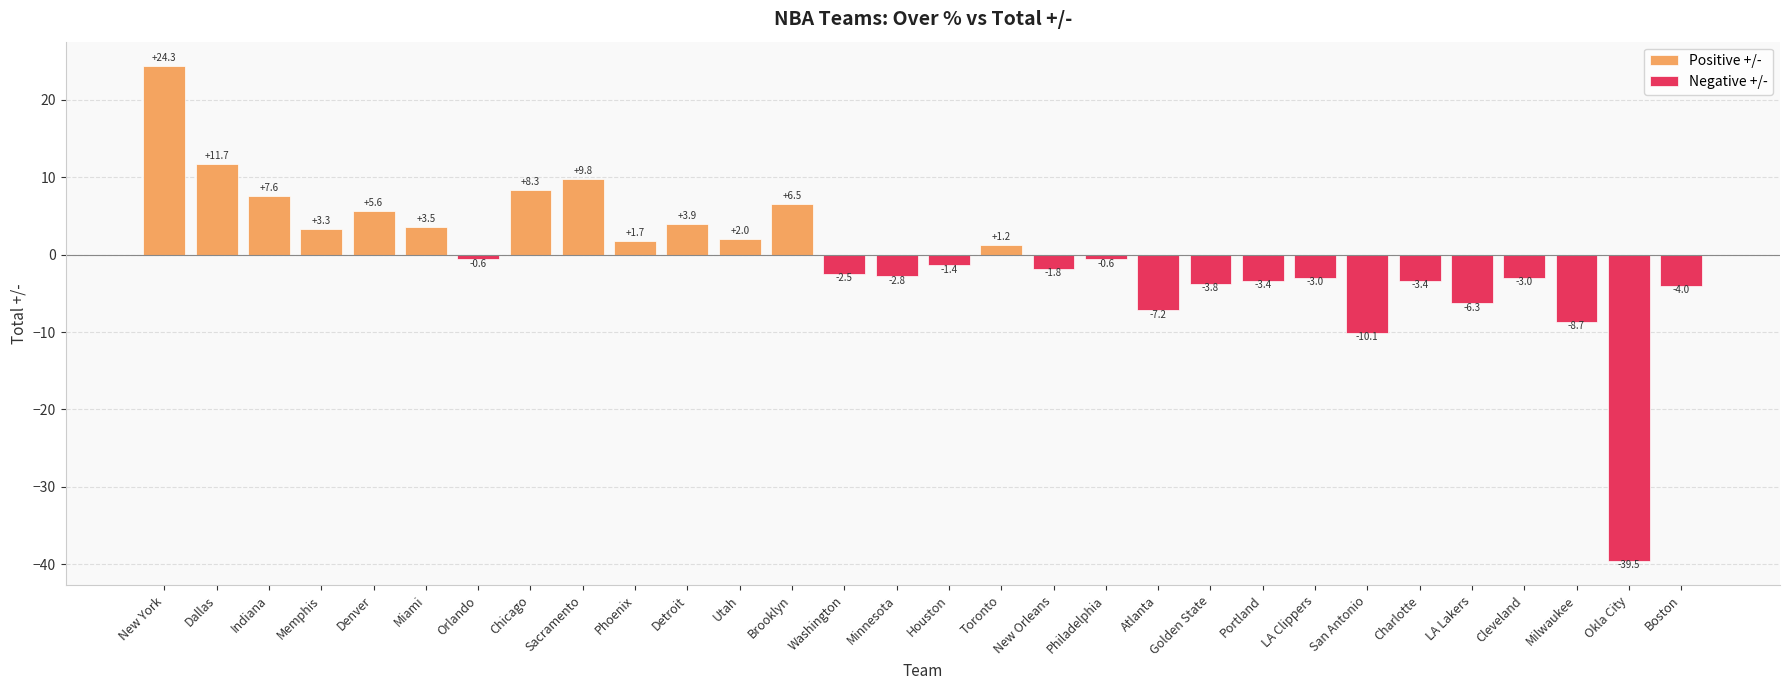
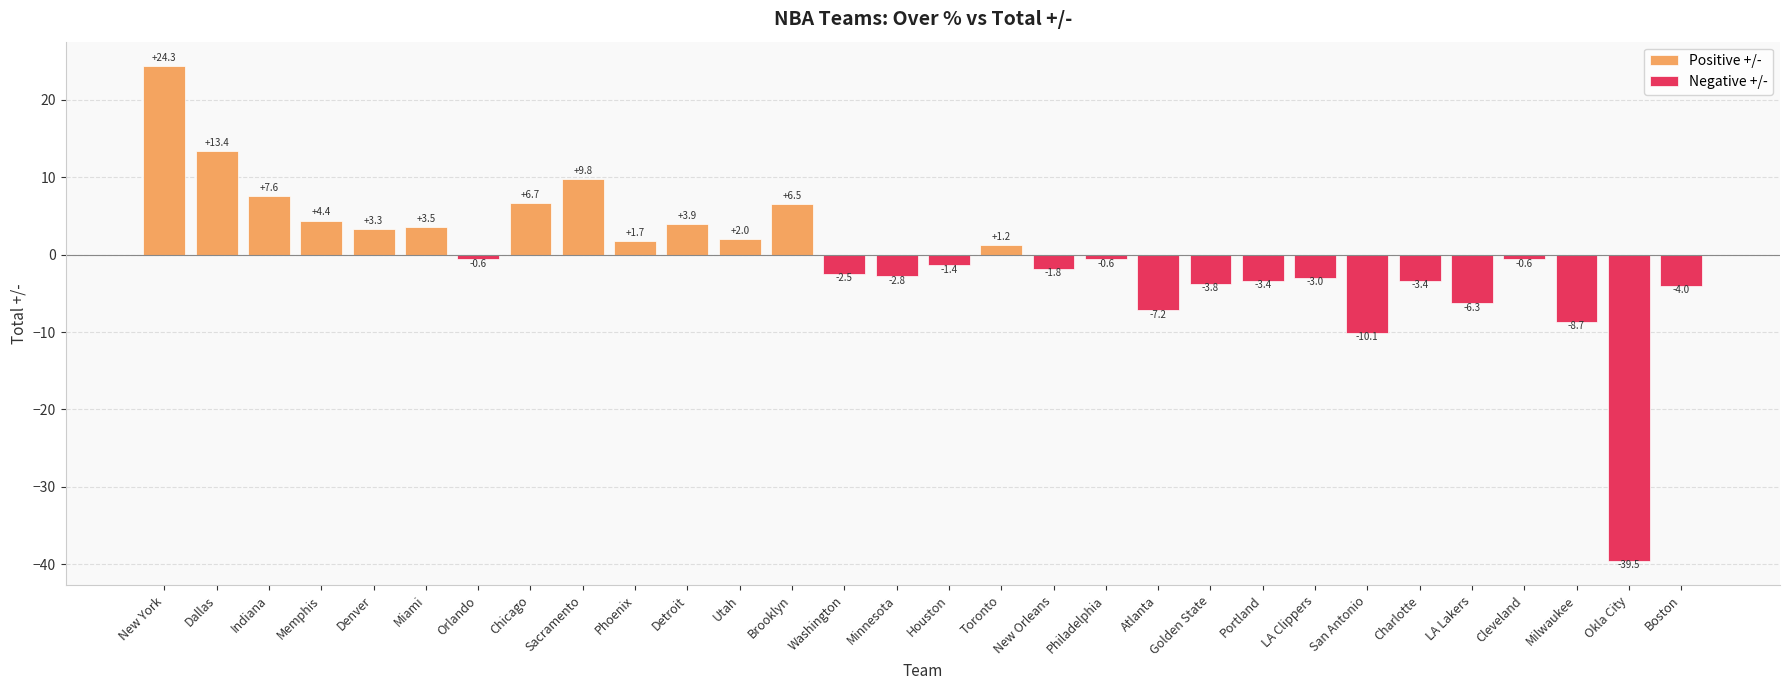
  {
    "Positive +/-": {
      "New York": "+24.3",
-     "Dallas": "+11.7",
+     "Dallas": "+13.4",
      "Indiana": "+7.6",
-     "Memphis": "+3.3",
-     "Denver": "+5.6",
+     "Memphis": "+4.4",
+     "Denver": "+3.3",
      "Miami": "+3.5",
-     "Chicago": "+8.3",
+     "Chicago": "+6.7",
      "Sacramento": "+9.8",
      "Phoenix": "+1.7",
      "Detroit": "+3.9",
      "Utah": "+2.0",
      "Brooklyn": "+6.5",
      "Toronto": "+1.2"
    },
    "Negative +/-": {
      "Orlando": "-0.6",
      "Washington": "-2.5",
      "Minnesota": "-2.8",
      "Houston": "-1.4",
      "New Orleans": "-1.8",
      "Philadelphia": "-0.6",
      "Atlanta": "-7.2",
      "Golden State": "-3.8",
      "Portland": "-3.4",
      "LA Clippers": "-3.0",
      "San Antonio": "-10.1",
      "Charlotte": "-3.4",
      "LA Lakers": "-6.3",
-     "Cleveland": "-3.0",
+     "Cleveland": "-0.6",
      "Milwaukee": "-8.7",
      "Okla City": "-39.5",
      "Boston": "-4.0"
    }
  }
